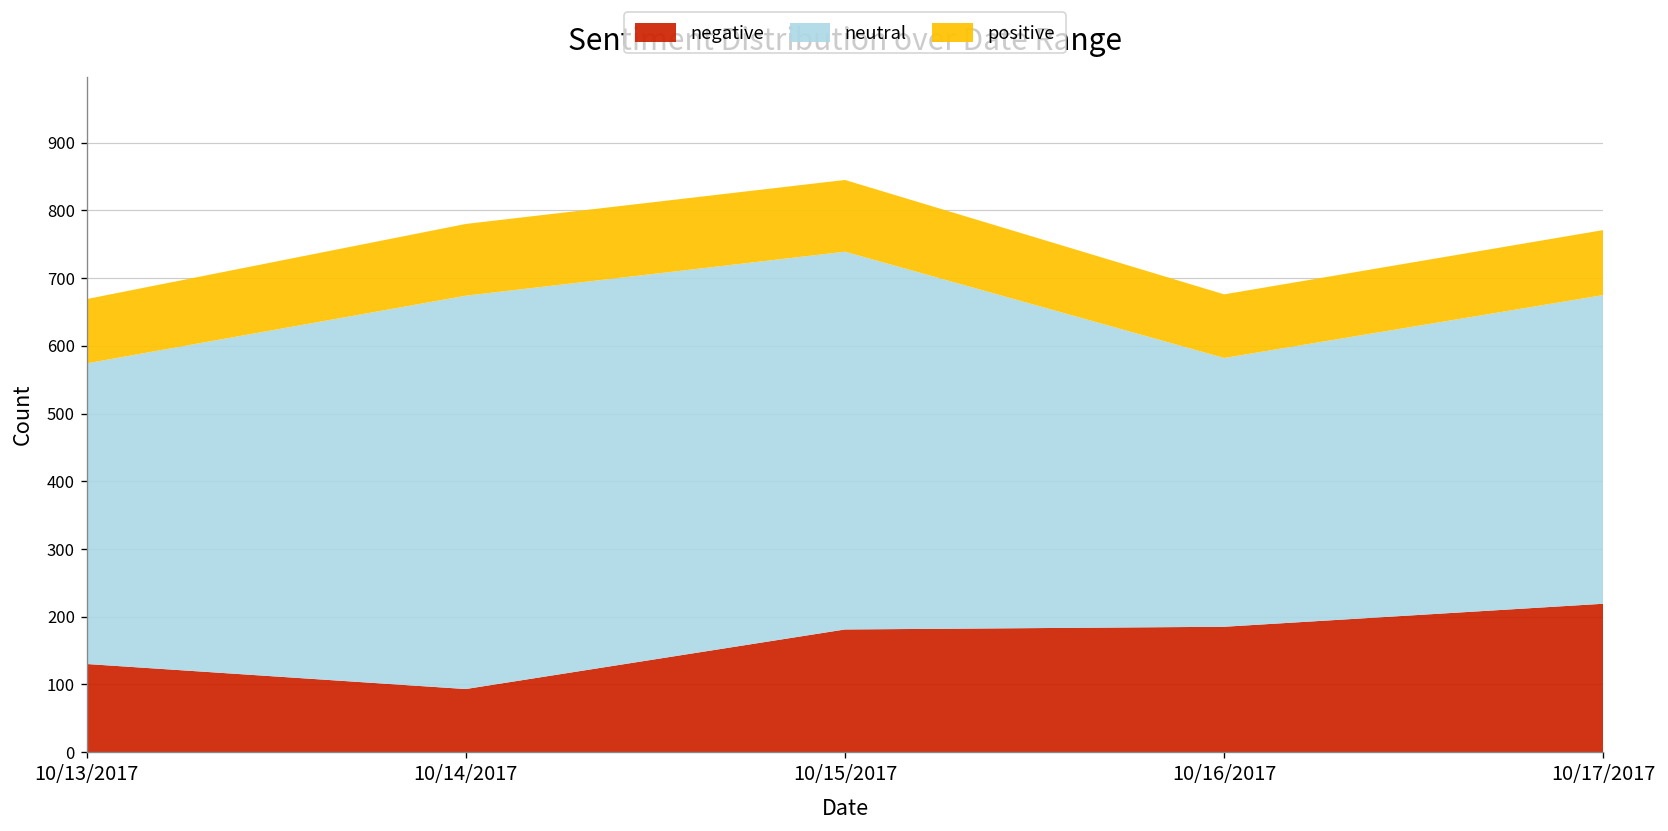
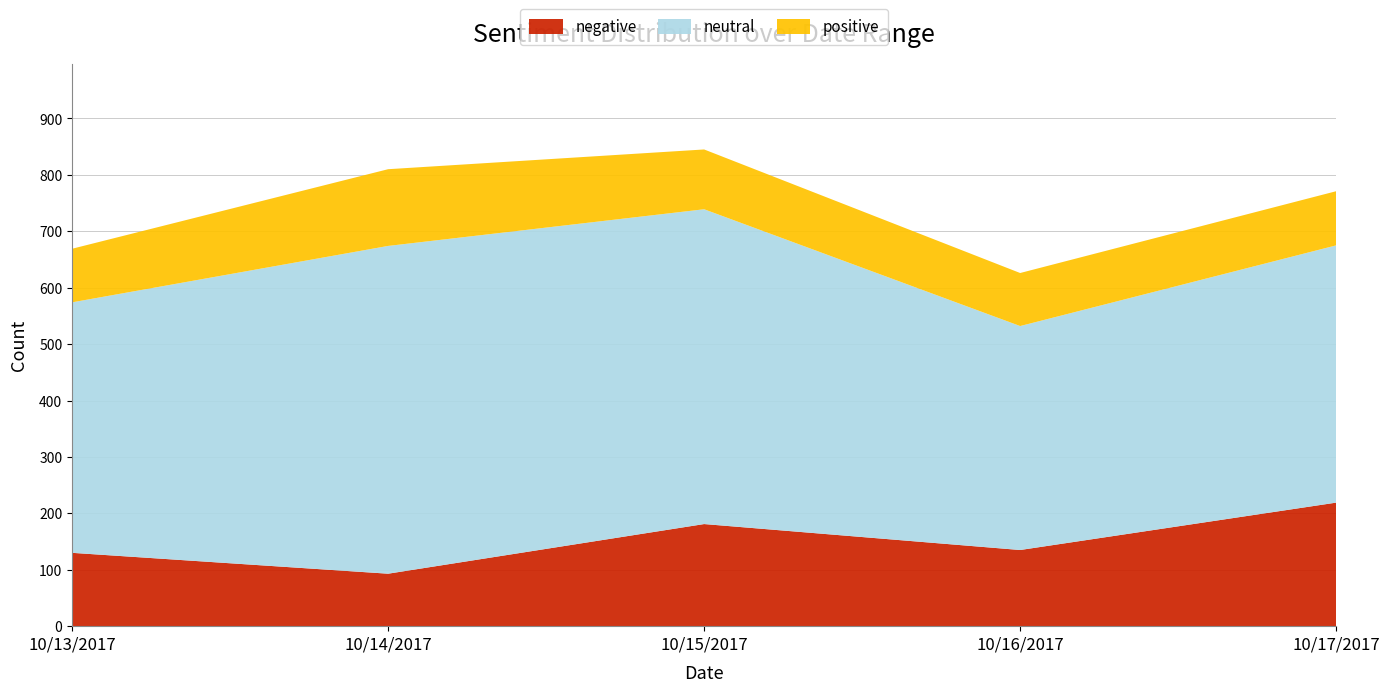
  {
    "negative": {
      "10/13/2017": 130,
      "10/14/2017": 90,
      "10/15/2017": 180,
-     "10/16/2017": 190,
+     "10/16/2017": 140,
      "10/17/2017": 220
    },
    "neutral": {
      "10/13/2017": 440,
      "10/14/2017": 580,
      "10/15/2017": 560,
      "10/16/2017": 400,
      "10/17/2017": 460
    },
    "positive": {
      "10/13/2017": 100,
-     "10/14/2017": 110,
+     "10/14/2017": 140,
      "10/15/2017": 110,
      "10/16/2017": 90,
      "10/17/2017": 100
    }
  }
